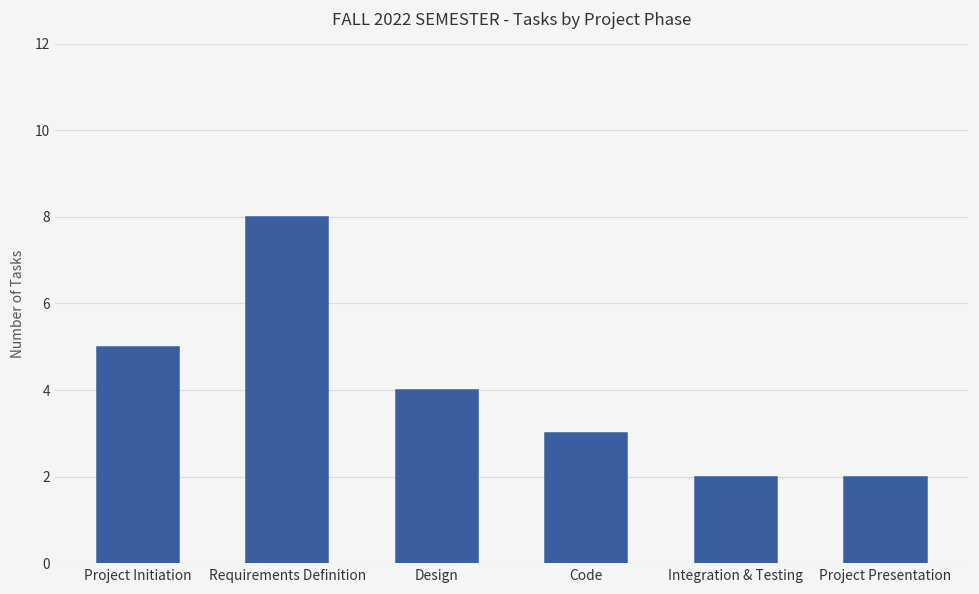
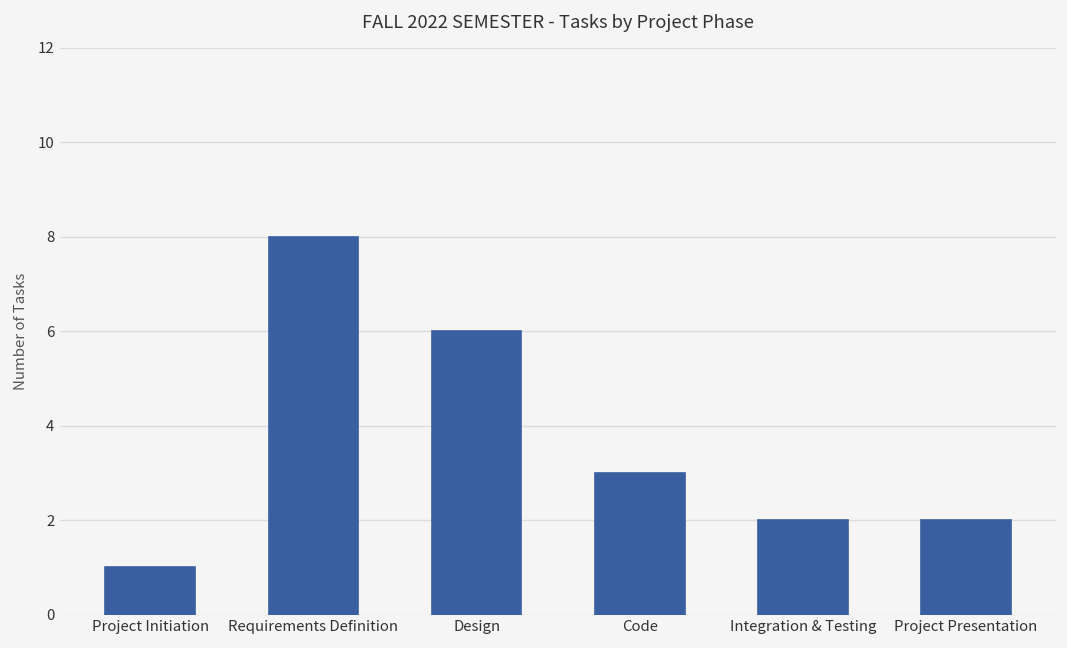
  {
-   "Project Initiation": 5,
+   "Project Initiation": 1,
    "Requirements Definition": 8,
-   "Design": 4,
+   "Design": 6,
    "Code": 3,
    "Integration & Testing": 2,
    "Project Presentation": 2
  }
